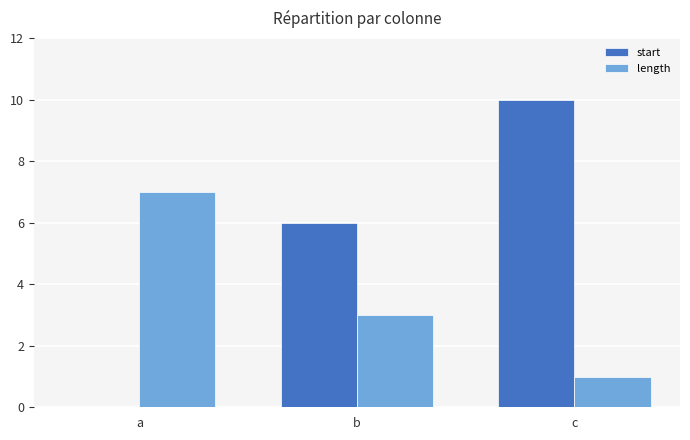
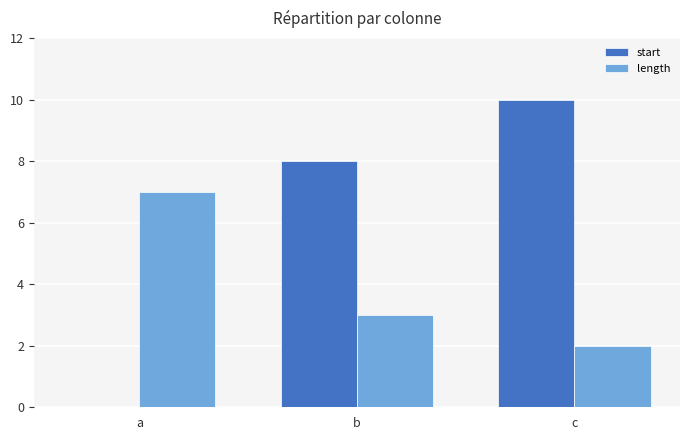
  {
    "start": {
      "a": 0,
-     "b": 6,
+     "b": 8,
      "c": 10
    },
    "length": {
      "a": 7,
      "b": 3,
-     "c": 1
+     "c": 2
    }
  }
